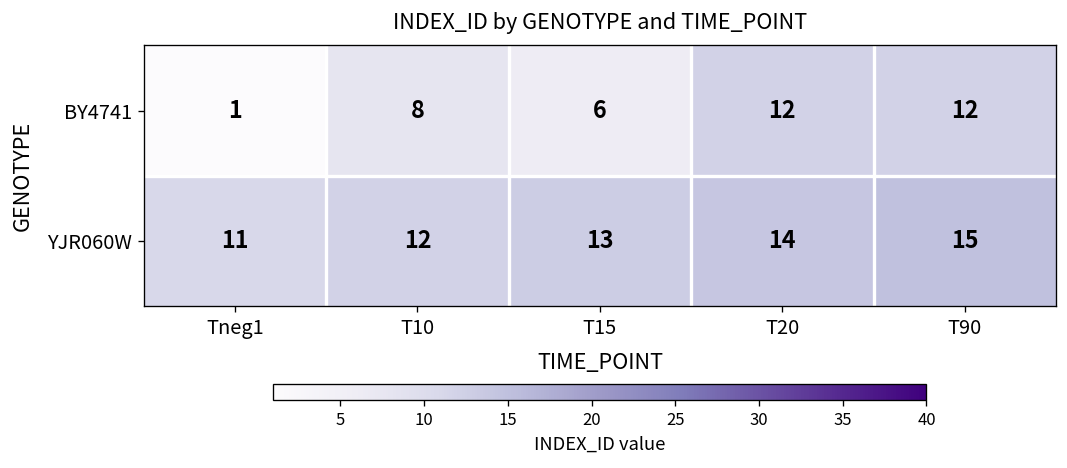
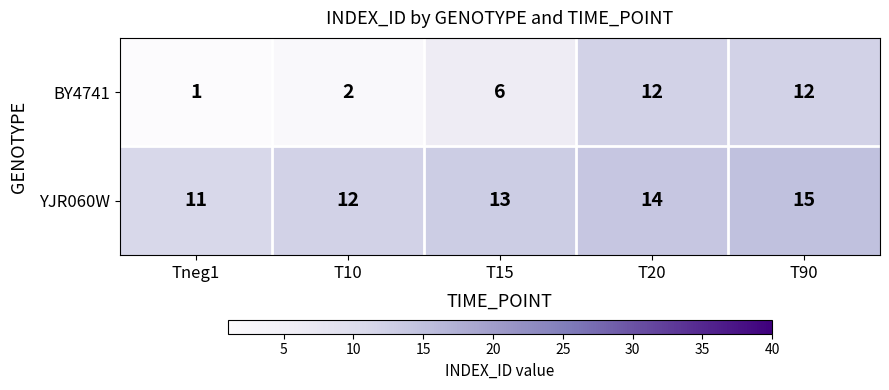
  {
    "BY4741": {
      "Tneg1": 1,
-     "T10": 8,
+     "T10": 2,
      "T15": 6,
      "T20": 12,
      "T90": 12
    },
    "YJR060W": {
      "Tneg1": 11,
      "T10": 12,
      "T15": 13,
      "T20": 14,
      "T90": 15
    }
  }
